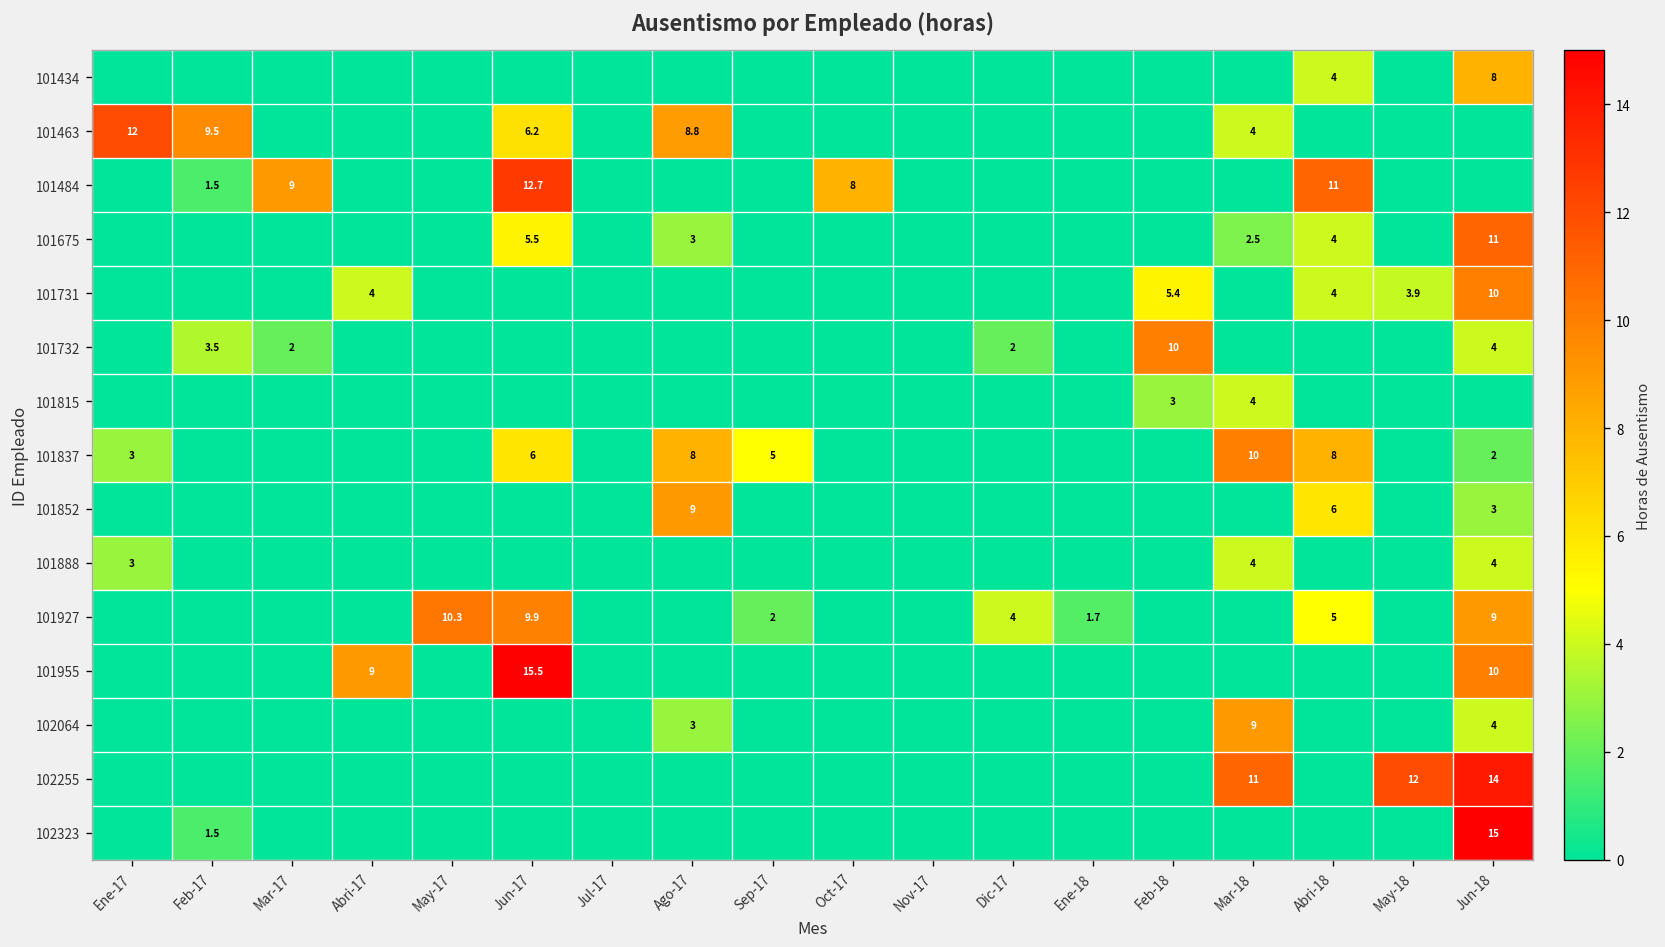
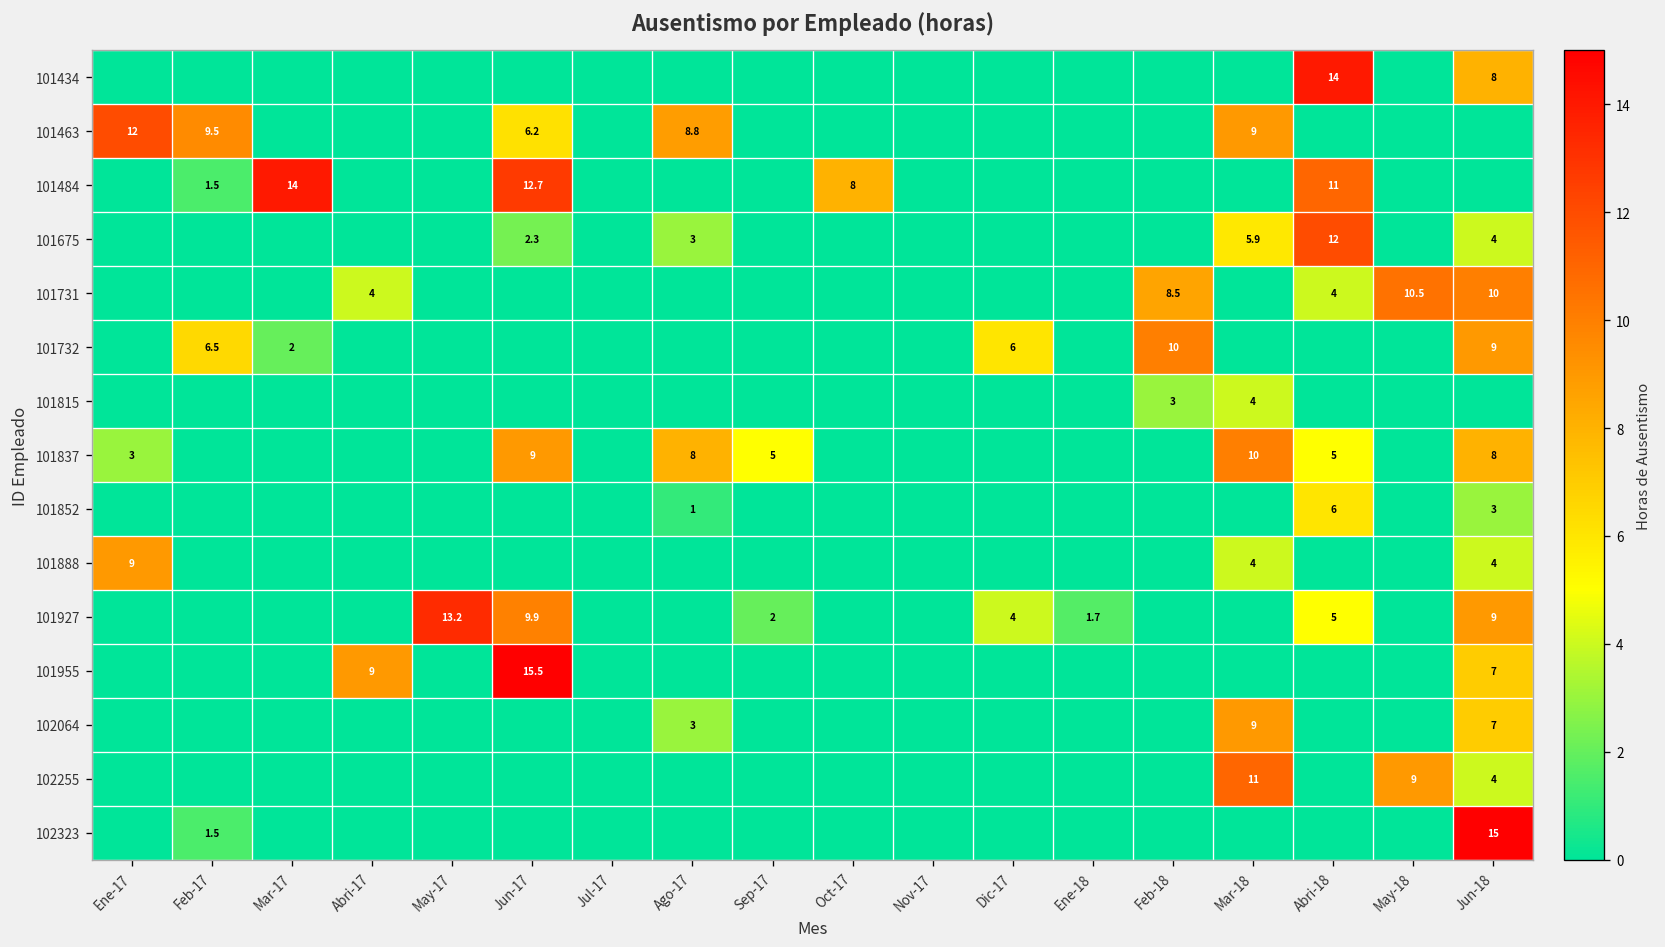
  {
    "101434": {
-     "Abri-18": 4,
+     "Abri-18": 14,
      "Jun-18": 8
    },
    "101463": {
      "Ene-17": 12,
      "Feb-17": 9.5,
      "Jun-17": 6.2,
      "Ago-17": 8.8,
-     "Mar-18": 4
+     "Mar-18": 9
    },
    "101484": {
      "Feb-17": 1.5,
-     "Mar-17": 9,
+     "Mar-17": 14,
      "Jun-17": 12.7,
      "Oct-17": 8,
      "Abri-18": 11
    },
    "101675": {
-     "Jun-17": 5.5,
+     "Jun-17": 2.3,
      "Ago-17": 3,
-     "Mar-18": 2.5,
-     "Abri-18": 4,
-     "Jun-18": 11
+     "Mar-18": 5.9,
+     "Abri-18": 12,
+     "Jun-18": 4
    },
    "101731": {
      "Abri-17": 4,
-     "Feb-18": 5.4,
+     "Feb-18": 8.5,
      "Abri-18": 4,
-     "May-18": 3.9,
+     "May-18": 10.5,
      "Jun-18": 10
    },
    "101732": {
-     "Feb-17": 3.5,
+     "Feb-17": 6.5,
      "Mar-17": 2,
-     "Dic-17": 2,
+     "Dic-17": 6,
      "Feb-18": 10,
-     "Jun-18": 4
+     "Jun-18": 9
    },
    "101815": {
      "Feb-18": 3,
      "Mar-18": 4
    },
    "101837": {
      "Ene-17": 3,
-     "Jun-17": 6,
+     "Jun-17": 9,
      "Ago-17": 8,
      "Sep-17": 5,
      "Mar-18": 10,
-     "Abri-18": 8,
-     "Jun-18": 2
+     "Abri-18": 5,
+     "Jun-18": 8
    },
    "101852": {
-     "Ago-17": 9,
+     "Ago-17": 1,
      "Abri-18": 6,
      "Jun-18": 3
    },
    "101888": {
-     "Ene-17": 3,
+     "Ene-17": 9,
      "Mar-18": 4,
      "Jun-18": 4
    },
    "101927": {
-     "May-17": 10.3,
+     "May-17": 13.2,
      "Jun-17": 9.9,
      "Sep-17": 2,
      "Dic-17": 4,
      "Ene-18": 1.7,
      "Abri-18": 5,
      "Jun-18": 9
    },
    "101955": {
      "Abri-17": 9,
      "Jun-17": 15.5,
-     "Jun-18": 10
+     "Jun-18": 7
    },
    "102064": {
      "Ago-17": 3,
      "Mar-18": 9,
-     "Jun-18": 4
+     "Jun-18": 7
    },
    "102255": {
      "Mar-18": 11,
-     "May-18": 12,
-     "Jun-18": 14
+     "May-18": 9,
+     "Jun-18": 4
    },
    "102323": {
      "Feb-17": 1.5,
      "Jun-18": 15
    }
  }
